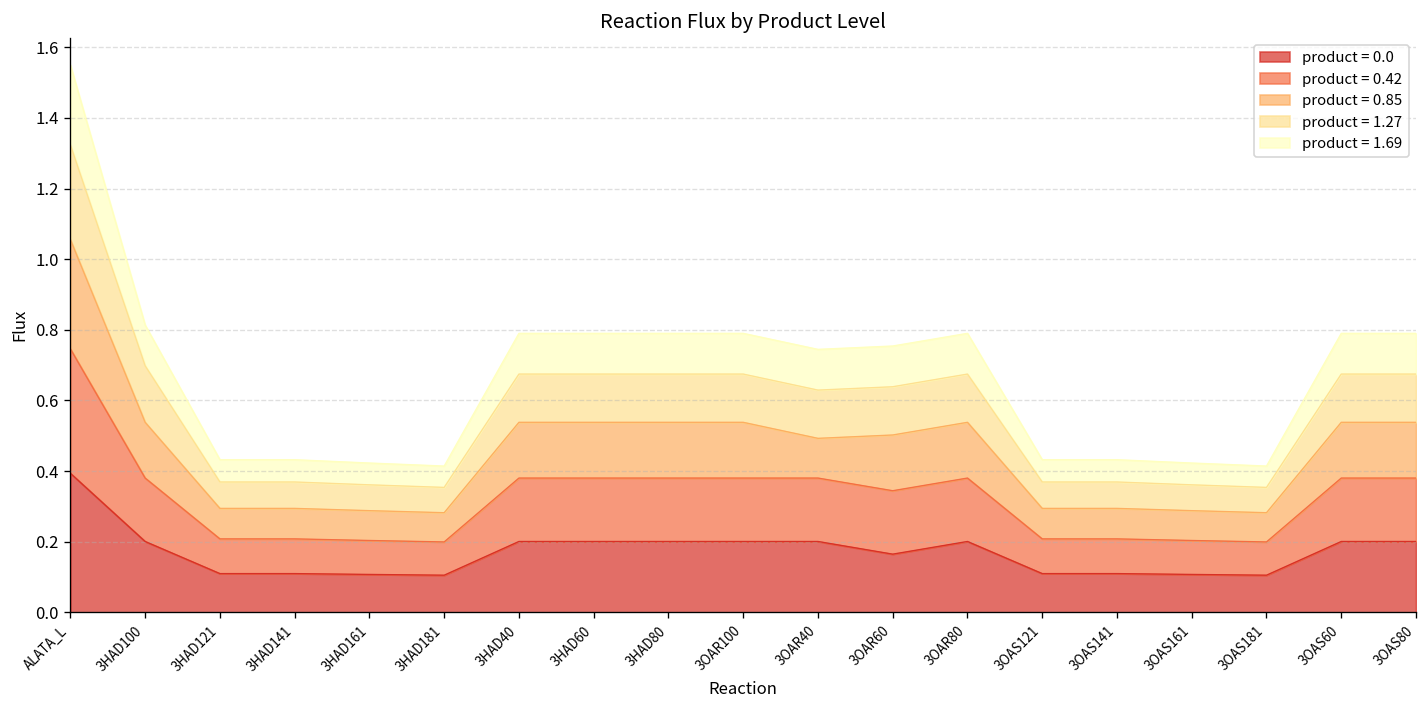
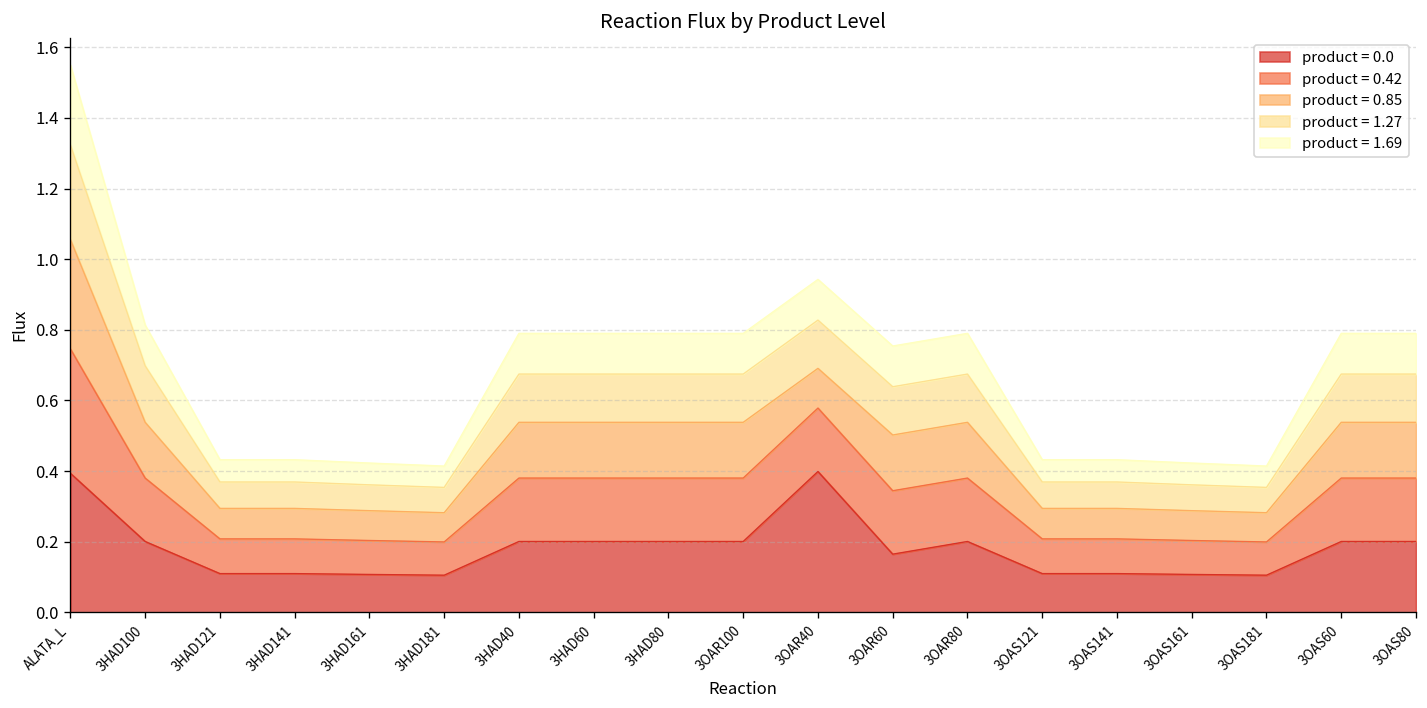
  {
    "product = 0.0": {
      "ALATA_L": 0.39,
      "3HAD100": 0.20,
      "3HAD121": 0.11,
      "3HAD141": 0.11,
      "3HAD161": 0.11,
      "3HAD181": 0.11,
      "3HAD40": 0.20,
      "3HAD60": 0.20,
      "3HAD80": 0.20,
      "3OAR100": 0.20,
-     "3OAR40": 0.20,
+     "3OAR40": 0.40,
      "3OAR60": 0.16,
      "3OAR80": 0.20,
      "3OAS121": 0.11,
      "3OAS141": 0.11,
      "3OAS161": 0.11,
      "3OAS181": 0.11,
      "3OAS60": 0.20,
      "3OAS80": 0.20
    },
    "product = 0.42": {
      "ALATA_L": 0.35,
      "3HAD100": 0.18,
      "3HAD121": 0.10,
      "3HAD141": 0.10,
      "3HAD161": 0.10,
      "3HAD181": 0.09,
      "3HAD40": 0.18,
      "3HAD60": 0.18,
      "3HAD80": 0.18,
      "3OAR100": 0.18,
      "3OAR40": 0.18,
      "3OAR60": 0.18,
      "3OAR80": 0.18,
      "3OAS121": 0.10,
      "3OAS141": 0.10,
      "3OAS161": 0.10,
      "3OAS181": 0.09,
      "3OAS60": 0.18,
      "3OAS80": 0.18
    },
    "product = 0.85": {
      "ALATA_L": 0.31,
      "3HAD100": 0.16,
      "3HAD121": 0.09,
      "3HAD141": 0.09,
      "3HAD161": 0.08,
      "3HAD181": 0.08,
      "3HAD40": 0.16,
      "3HAD60": 0.16,
      "3HAD80": 0.16,
      "3OAR100": 0.16,
      "3OAR40": 0.11,
      "3OAR60": 0.16,
      "3OAR80": 0.16,
      "3OAS121": 0.09,
      "3OAS141": 0.09,
      "3OAS161": 0.08,
      "3OAS181": 0.08,
      "3OAS60": 0.16,
      "3OAS80": 0.16
    }
  }
